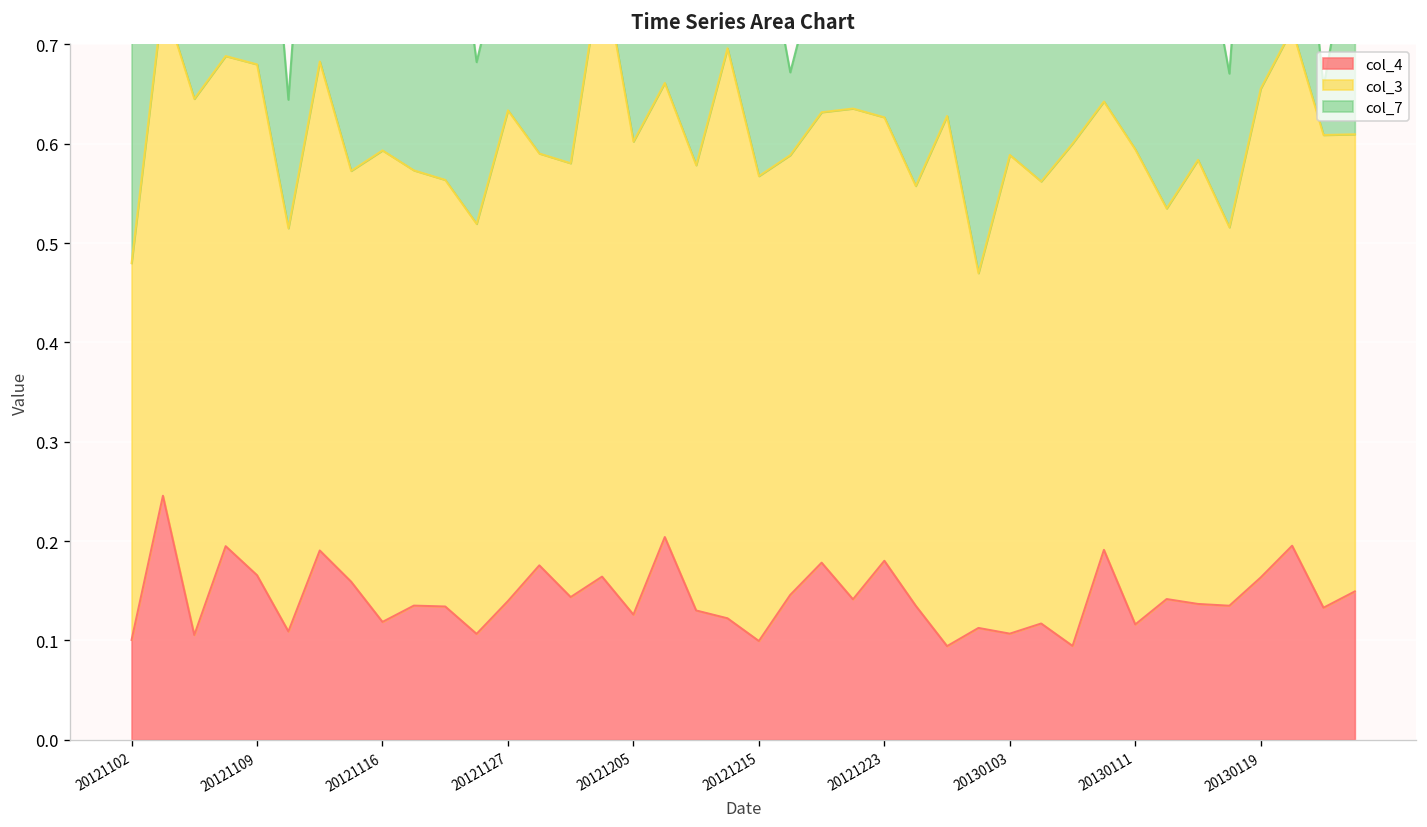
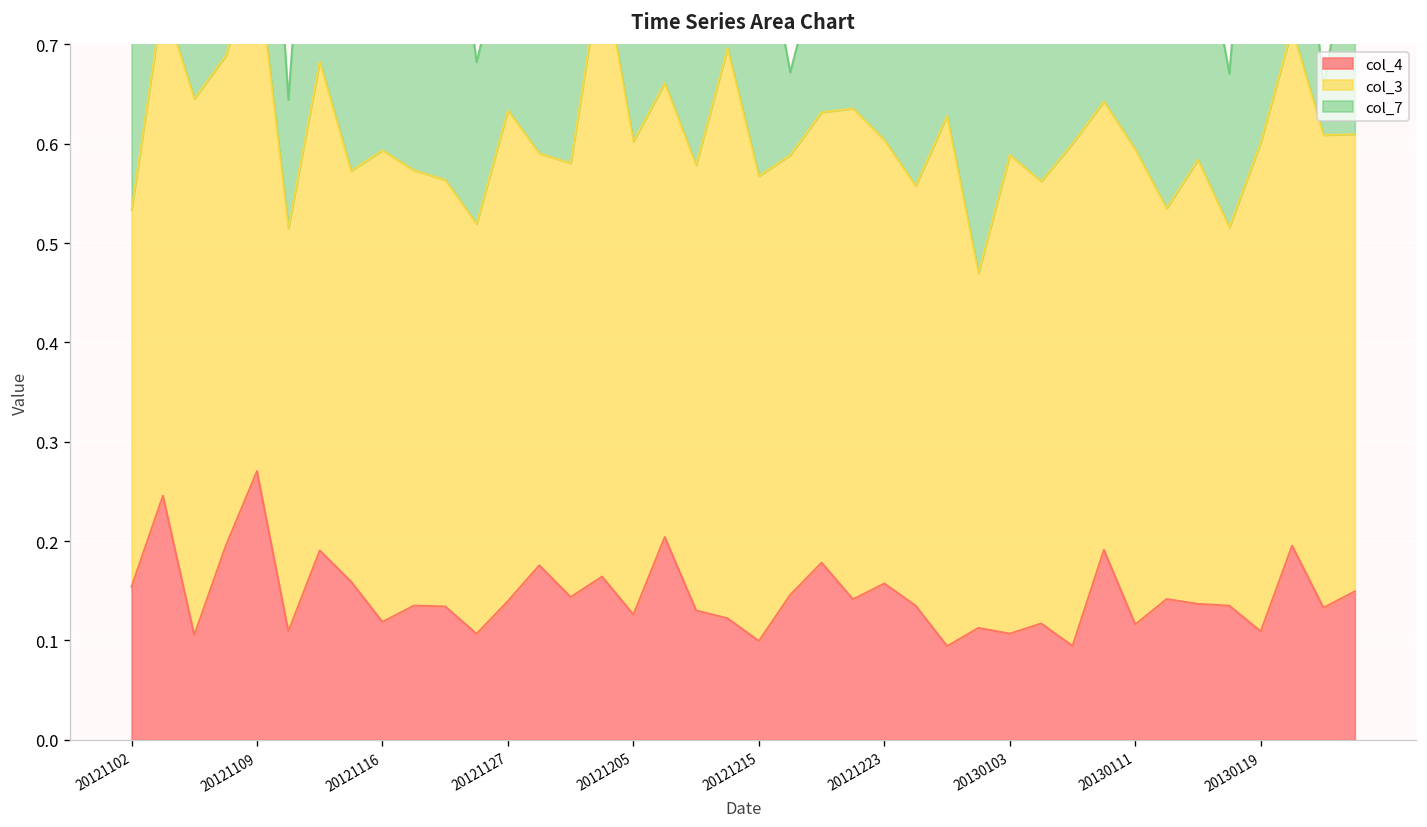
  {
    "col_4": {
-     "20121102": 0.10,
-     "20121109": 0.17,
+     "20121102": 0.15,
+     "20121109": 0.27,
      "20121116": 0.12,
      "20121127": 0.14,
      "20121205": 0.13,
      "20121215": 0.10,
-     "20121223": 0.18,
+     "20121223": 0.16,
      "20130103": 0.11,
      "20130111": 0.12,
-     "20130119": 0.16
+     "20130119": 0.11
    },
    "col_3": {
      "20121102": 0.38,
      "20121116": 0.47,
      "20121127": 0.49,
      "20121205": 0.48,
      "20121215": 0.47,
      "20121223": 0.45,
      "20130103": 0.48,
      "20130111": 0.48,
      "20130119": 0.49
    }
  }
